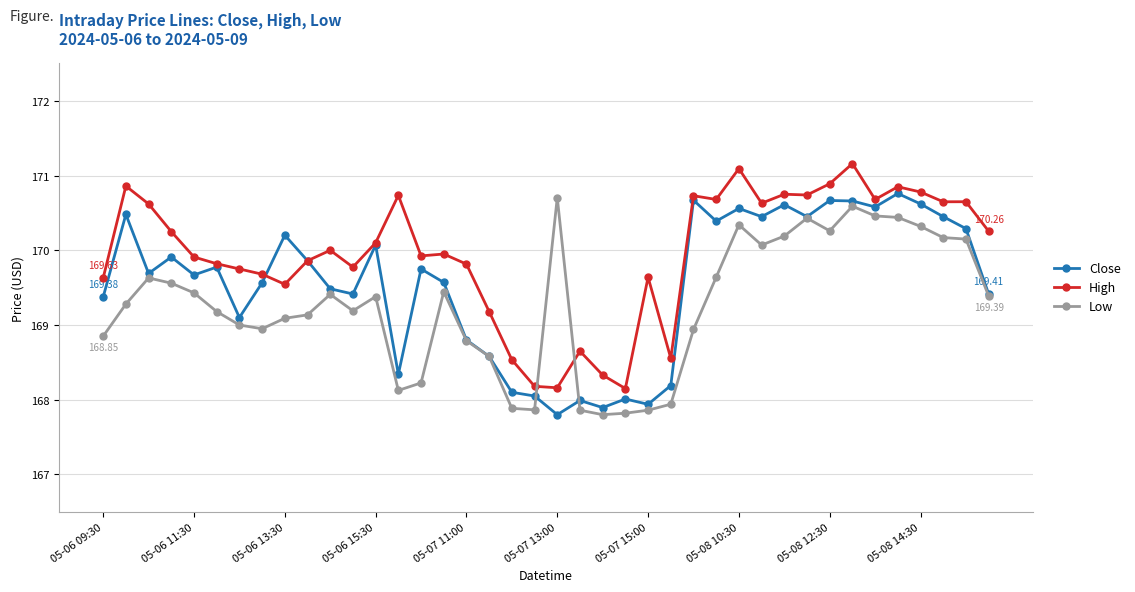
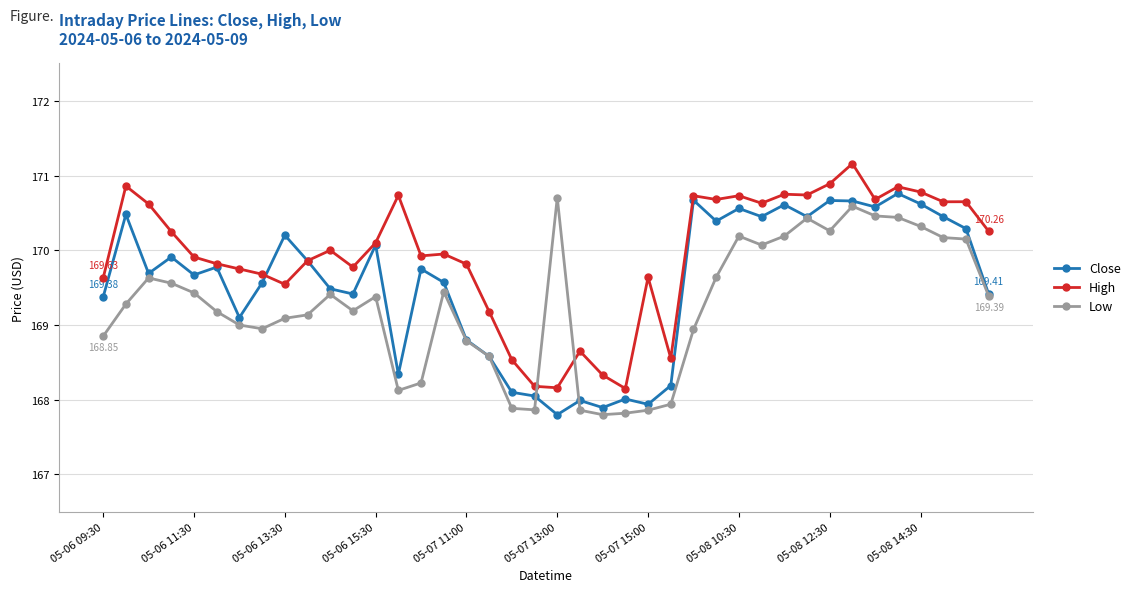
  {
    "Close": {
      "05-06 11:30": 169.7,
      "05-06 13:30": 170.2,
      "05-07 13:00": 167.8,
      "05-07 15:00": 167.9,
      "05-08 10:30": 170.6,
      "05-08 12:30": 170.7,
      "05-08 14:30": 170.6
    },
    "High": {
      "05-06 11:30": 169.9,
      "05-06 13:30": 169.5,
      "05-07 11:00": 169.8,
      "05-07 13:00": 168.2,
      "05-07 15:00": 169.6,
-     "05-08 10:30": 171.1,
+     "05-08 10:30": 170.7,
      "05-08 12:30": 170.9,
      "05-08 14:30": 170.8
    },
    "Low": {
      "05-06 11:30": 169.4,
      "05-06 13:30": 169.1,
      "05-06 15:30": 169.4,
      "05-07 13:00": 170.7,
      "05-07 15:00": 167.9,
-     "05-08 10:30": 170.3,
+     "05-08 10:30": 170.2,
      "05-08 12:30": 170.3,
      "05-08 14:30": 170.3
    }
  }
